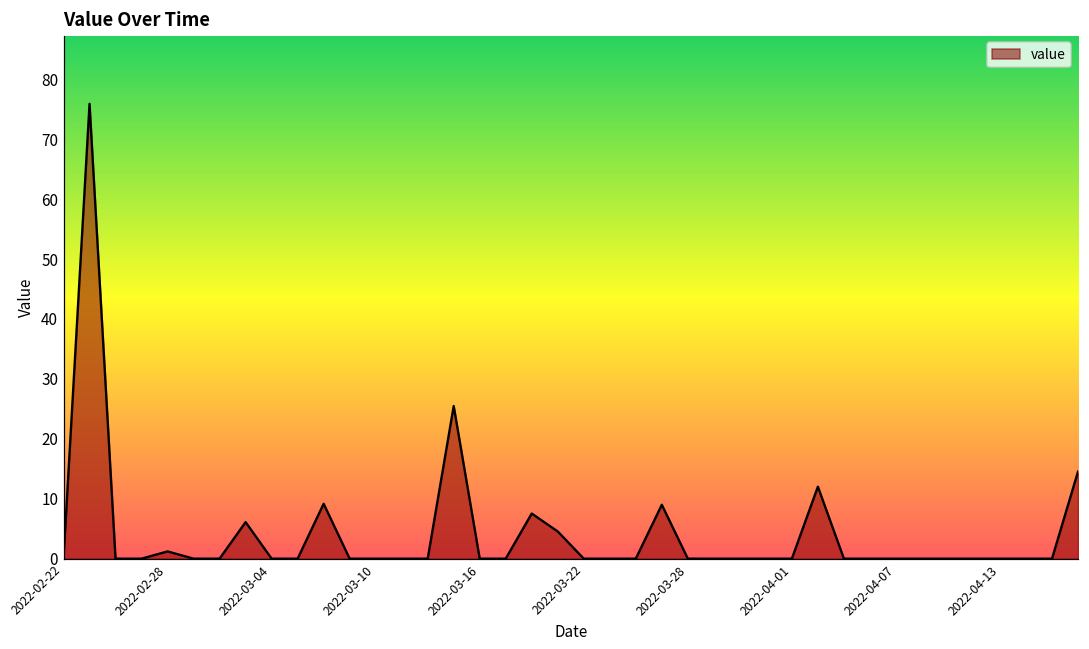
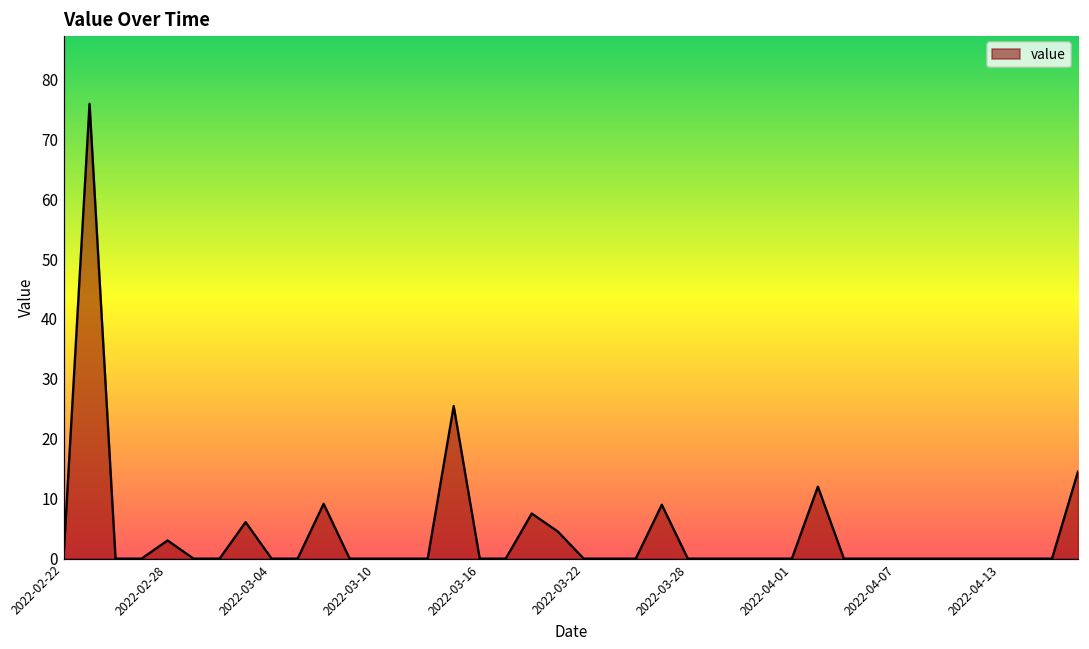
  {
    "2022-02-22": 0,
-   "2022-02-28": 1,
+   "2022-02-28": 3,
    "2022-03-04": 0,
    "2022-03-10": 0,
    "2022-03-16": 0,
    "2022-03-22": 0,
    "2022-03-28": 0,
    "2022-04-01": 0,
    "2022-04-07": 0,
    "2022-04-13": 0
  }
